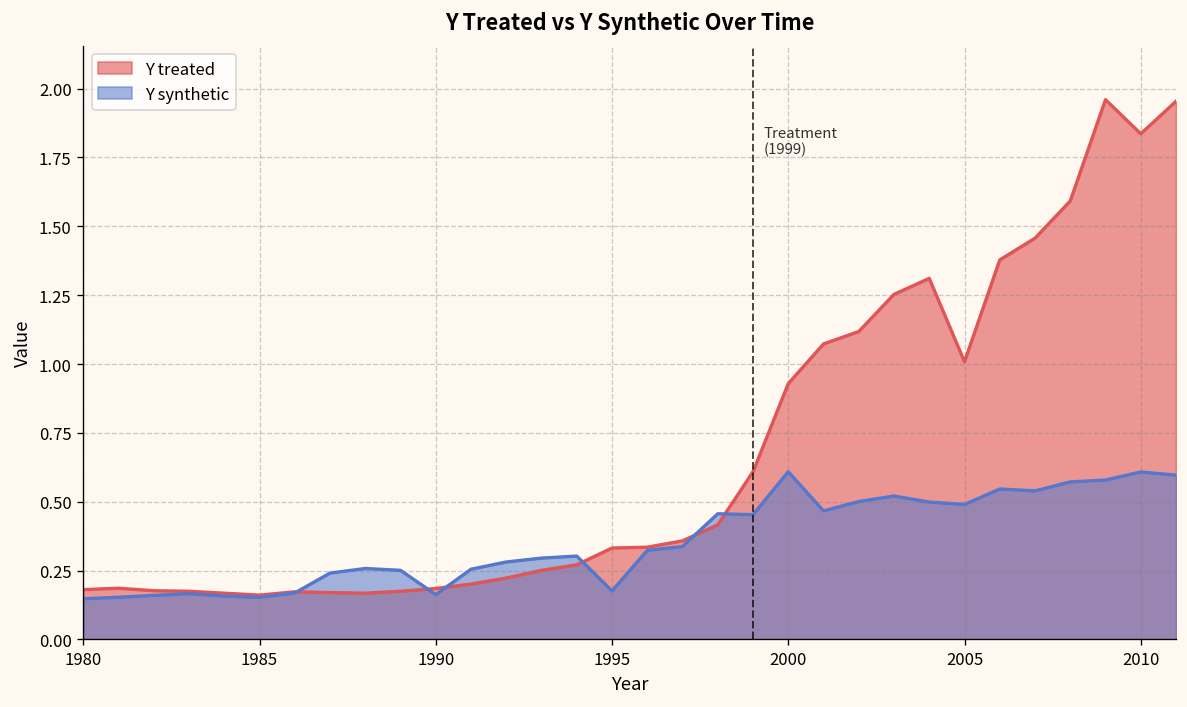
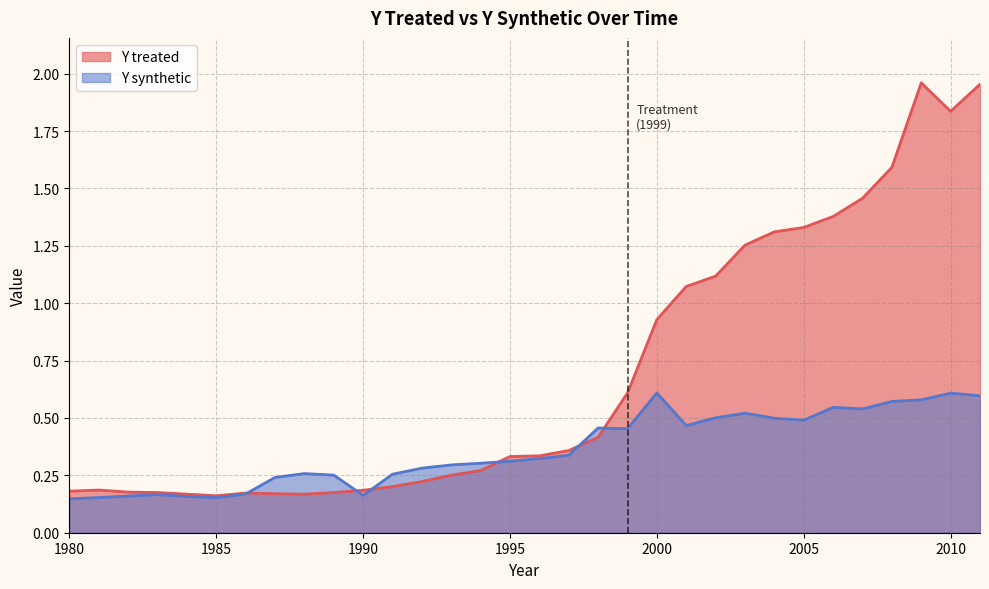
  {
    "Y treated": {
      "1980": 0.18,
      "1990": 0.19,
      "1995": 0.33,
      "2000": 0.93,
-     "2005": 1.01,
+     "2005": 1.33,
      "2010": 1.84
    },
    "Y synthetic": {
      "1980": 0.15,
      "1990": 0.16,
-     "1995": 0.18,
+     "1995": 0.31,
      "2000": 0.61,
      "2005": 0.49,
      "2010": 0.61
    }
  }
